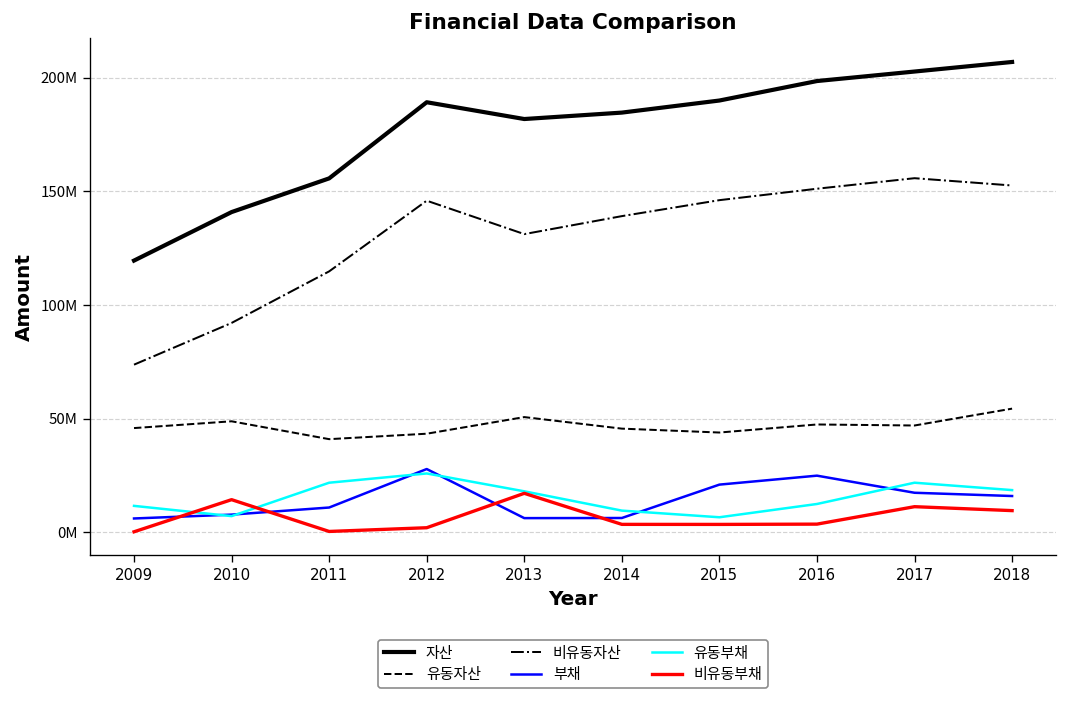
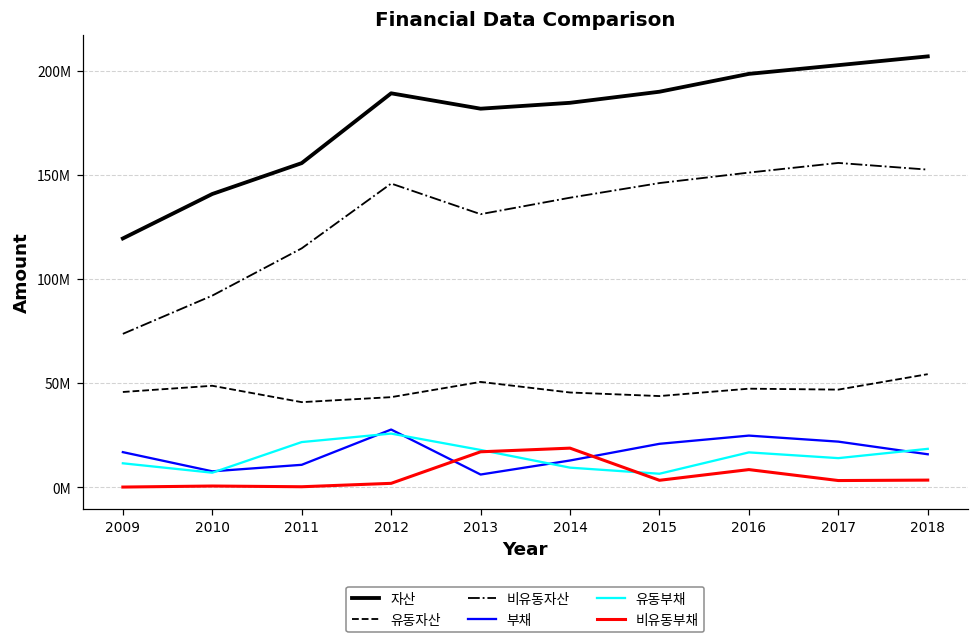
  {
    "부채": {
-     "2009": 6000000,
+     "2009": 17000000,
      "2011": 11000000,
      "2012": 28000000,
      "2013": 6000000,
-     "2014": 6000000,
+     "2014": 13000000,
      "2015": 21000000,
      "2016": 25000000,
-     "2017": 17000000,
+     "2017": 22000000,
      "2018": 16000000
    },
    "유동부채": {
      "2009": 12000000,
      "2011": 22000000,
      "2012": 26000000,
      "2014": 9000000,
      "2015": 7000000,
-     "2016": 12000000,
-     "2017": 22000000,
+     "2016": 17000000,
+     "2017": 14000000,
      "2018": 19000000
    },
    "비유동부채": {
      "2009": 0,
-     "2010": 14000000,
+     "2010": 1000000,
      "2011": 0,
      "2012": 2000000,
-     "2014": 3000000,
+     "2014": 19000000,
      "2015": 3000000,
-     "2016": 4000000,
-     "2017": 11000000,
-     "2018": 9000000
+     "2016": 9000000,
+     "2017": 3000000,
+     "2018": 4000000
    }
  }
